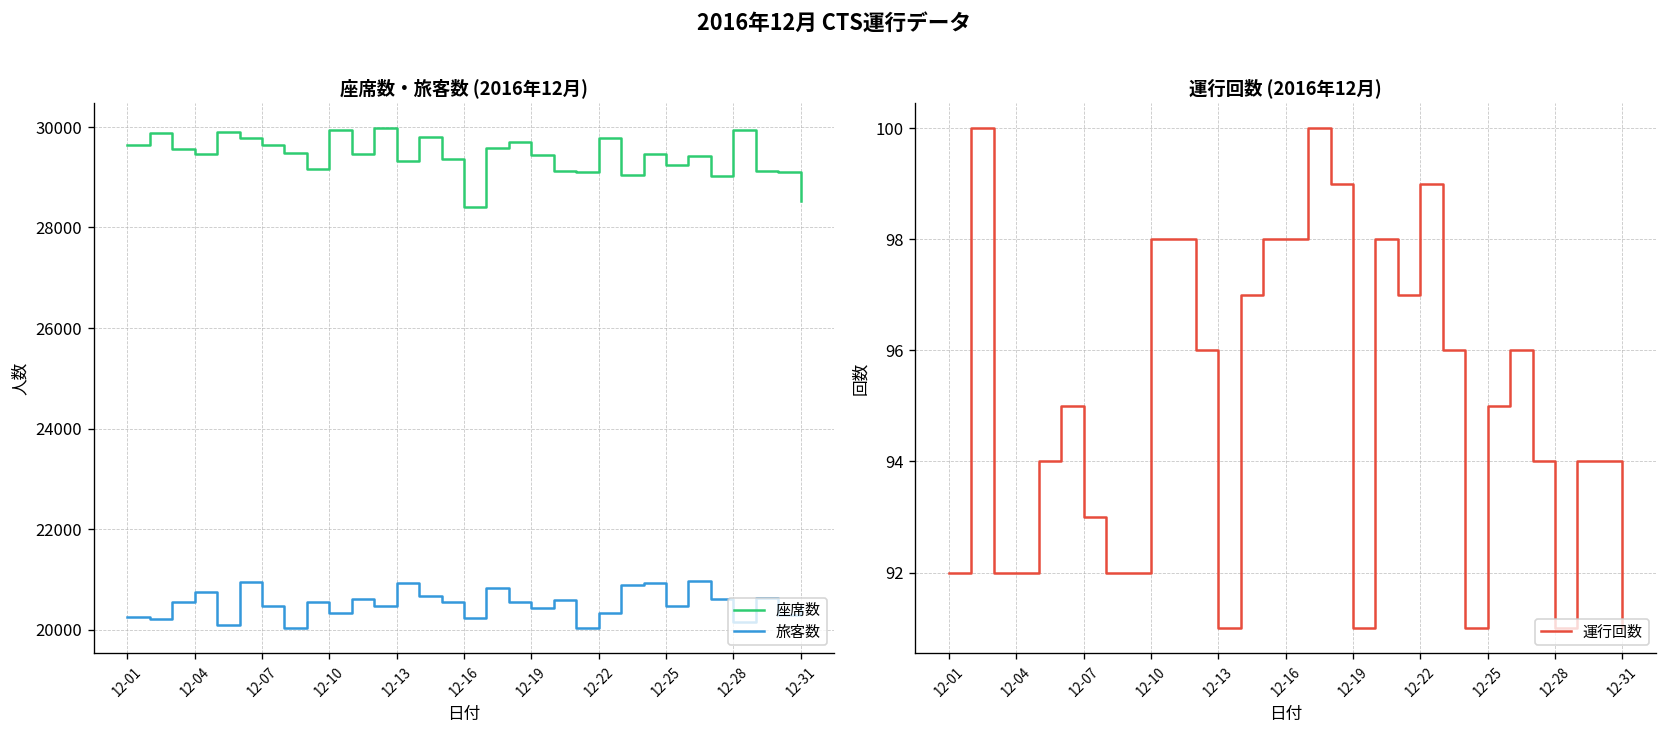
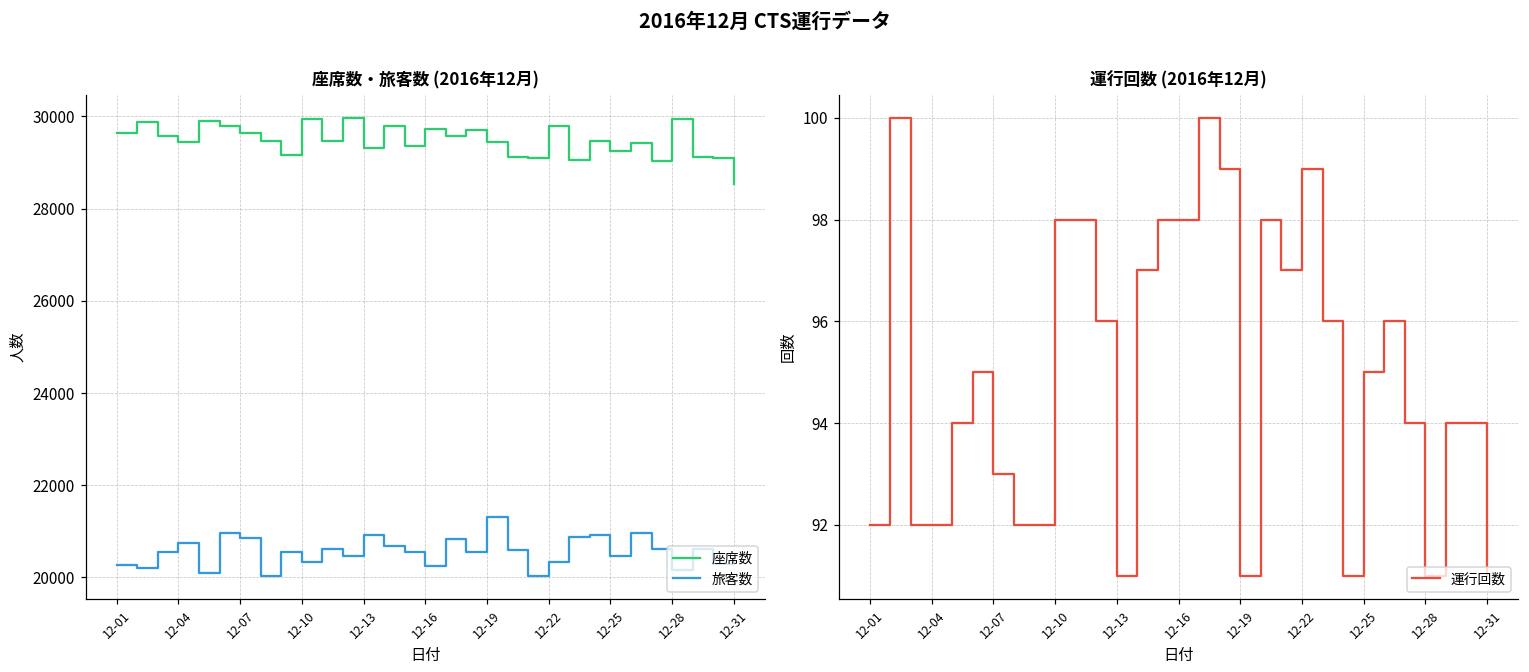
  {
    "座席数・旅客数 (2016年12月)": {
      "座席数": {
        "12-01": 29600,
        "12-04": 29500,
        "12-07": 29600,
        "12-10": 29900,
        "12-13": 29300,
-       "12-16": 28400,
+       "12-16": 29700,
        "12-19": 29400,
        "12-22": 29800,
        "12-25": 29200,
        "12-28": 29900,
        "12-31": 28500
      },
      "旅客数": {
        "12-01": 20300,
        "12-04": 20700,
-       "12-07": 20500,
+       "12-07": 20900,
        "12-10": 20300,
        "12-13": 20900,
        "12-16": 20200,
-       "12-19": 20400,
+       "12-19": 21300,
        "12-22": 20300,
        "12-25": 20500
      }
    },
    "運行回数 (2016年12月)": {
      "12-01": 92.0,
      "12-04": 92.0,
      "12-07": 93.0,
      "12-10": 98.0,
      "12-13": 91.0,
      "12-16": 98.0,
      "12-19": 91.0,
      "12-22": 99.0,
      "12-25": 95.0
    }
  }
